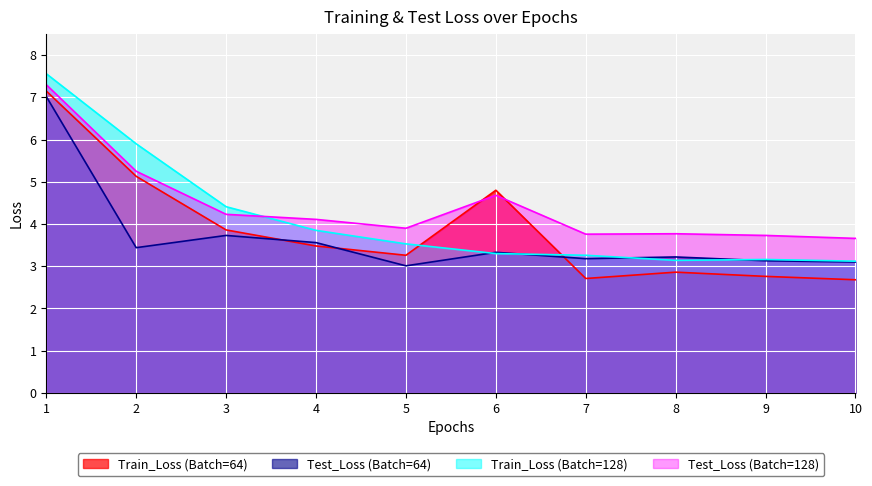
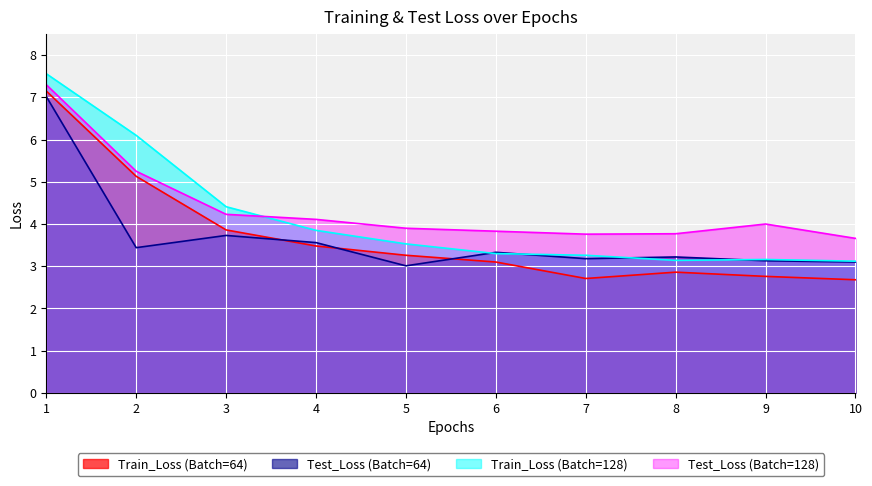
  {
    "Train_Loss (Batch=64)": {
      "1": 7.2,
      "2": 5.1,
      "3": 3.9,
      "4": 3.5,
      "5": 3.3,
-     "6": 4.8,
+     "6": 3.1,
      "7": 2.7,
      "8": 2.9,
      "9": 2.8,
      "10": 2.7
    },
    "Test_Loss (Batch=64)": {
      "1": 7.0,
      "2": 3.4,
      "3": 3.7,
      "4": 3.6,
      "5": 3.0,
      "7": 3.2,
      "8": 3.2
    },
    "Train_Loss (Batch=128)": {
      "1": 7.6,
-     "2": 5.9,
+     "2": 6.1,
      "3": 4.4,
      "4": 3.9,
      "5": 3.5,
      "7": 3.3,
      "8": 3.1
    },
    "Test_Loss (Batch=128)": {
      "1": 7.3,
      "2": 5.3,
      "3": 4.2,
      "4": 4.1,
      "5": 3.9,
-     "6": 4.7,
+     "6": 3.8,
      "7": 3.8,
      "8": 3.8,
-     "9": 3.7,
+     "9": 4.0,
      "10": 3.7
    }
  }
